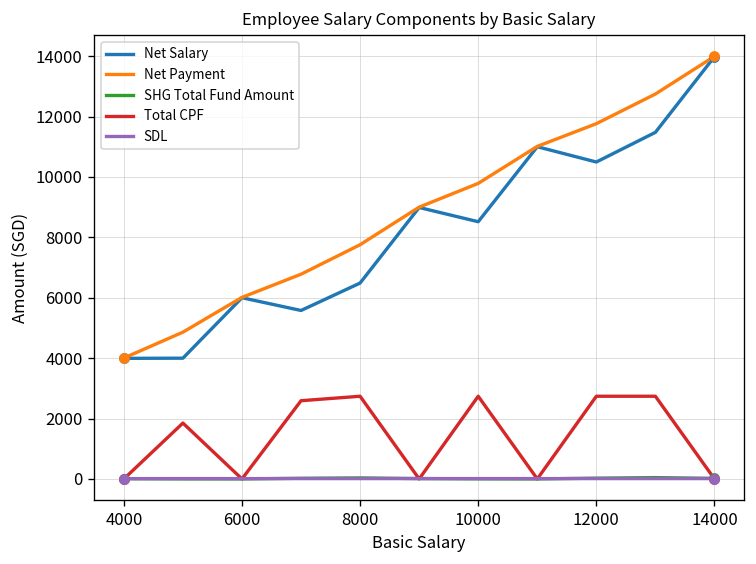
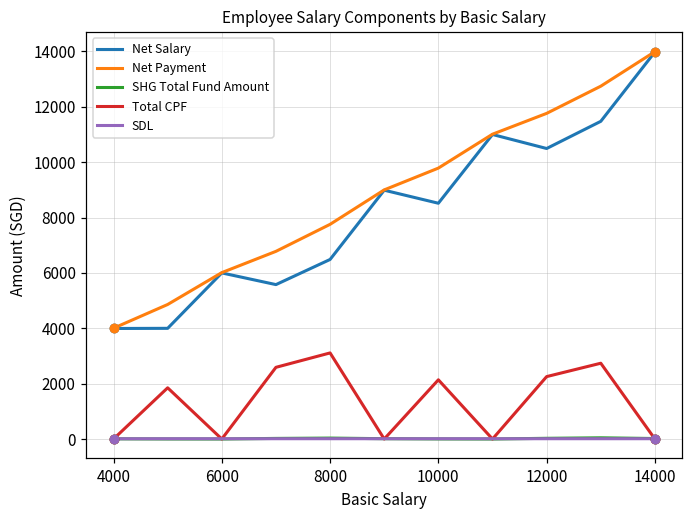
  {
    "Total CPF": {
-     "8000": 2700,
-     "10000": 2700,
-     "12000": 2700
+     "8000": 3100,
+     "10000": 2100,
+     "12000": 2300
    }
  }
